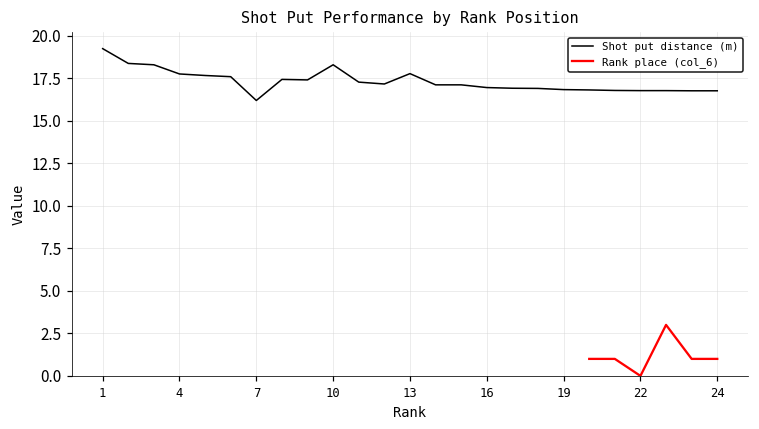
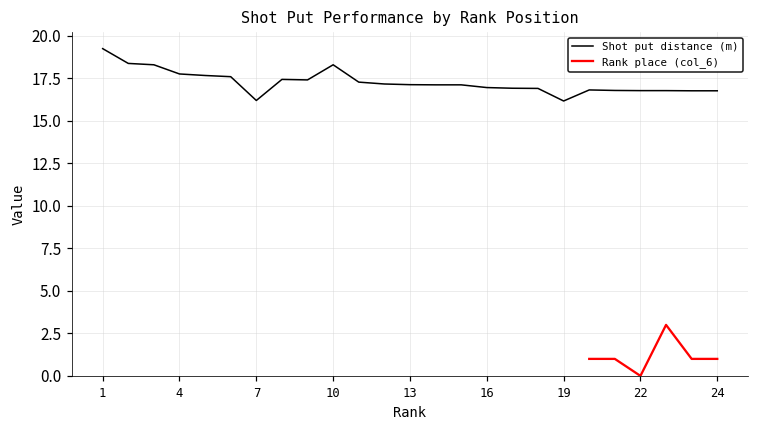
  {
    "Shot put distance (m)": {
      "1": 19.3,
      "4": 17.8,
      "7": 16.2,
      "10": 18.3,
-     "13": 17.8,
+     "13": 17.1,
      "16": 17.0,
-     "19": 16.8
+     "19": 16.2
    },
    "Rank place (col_6)": {
      "24": 1.0
    }
  }
